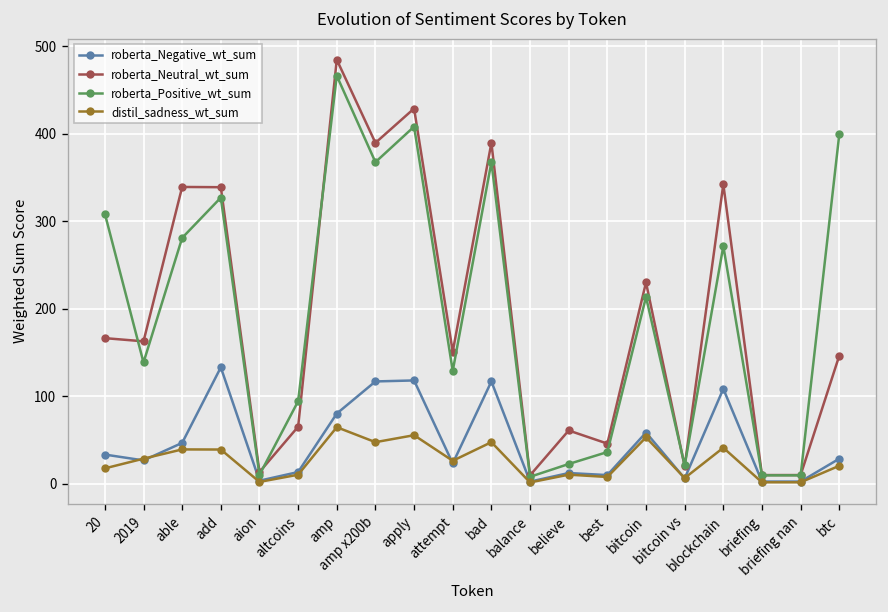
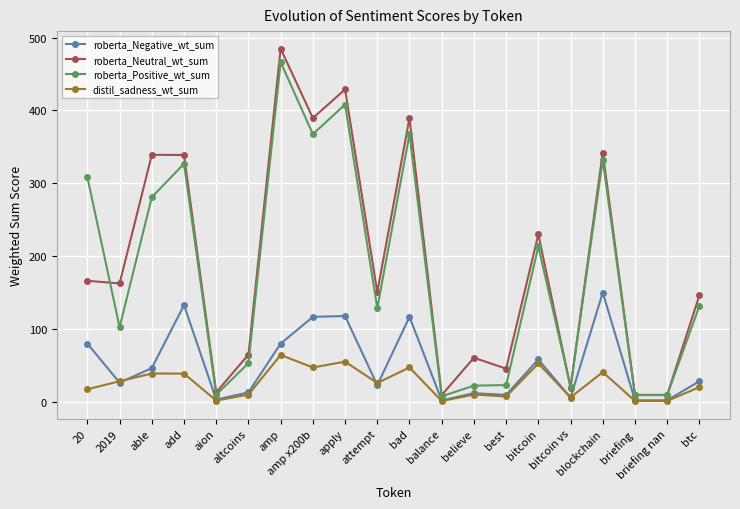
  {
    "roberta_Negative_wt_sum": {
-     "20": 30,
+     "20": 80,
      "able": 50,
      "add": 130,
      "amp": 80,
      "amp x200b": 120,
      "apply": 120,
      "bad": 120,
      "bitcoin": 60,
-     "blockchain": 110,
+     "blockchain": 150,
      "btc": 30
    },
    "roberta_Positive_wt_sum": {
      "20": 310,
-     "2019": 140,
+     "2019": 100,
      "able": 280,
      "add": 330,
-     "altcoins": 90,
+     "altcoins": 50,
      "amp": 470,
      "amp x200b": 370,
      "apply": 410,
      "attempt": 130,
      "bad": 370,
      "believe": 20,
-     "best": 40,
+     "best": 20,
      "bitcoin": 210,
-     "blockchain": 270,
-     "btc": 400
+     "blockchain": 330,
+     "btc": 130
    }
  }
